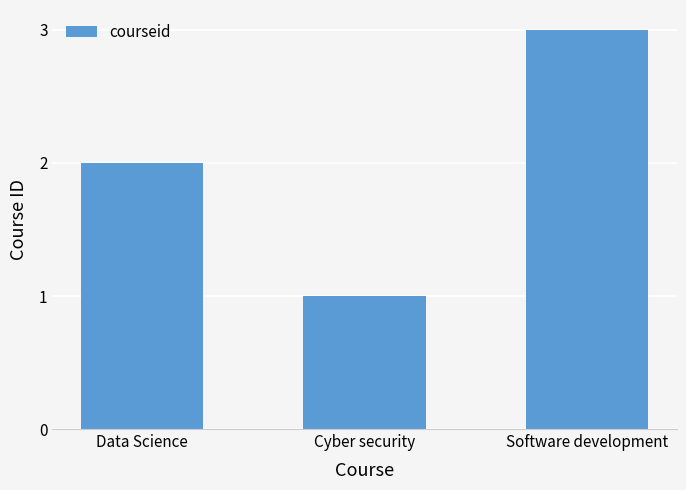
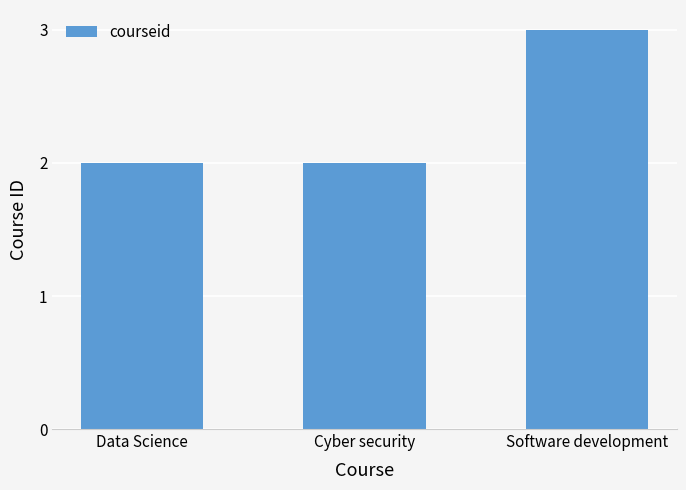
  {
    "Data Science": 2,
-   "Cyber security": 1,
+   "Cyber security": 2,
    "Software development": 3
  }
